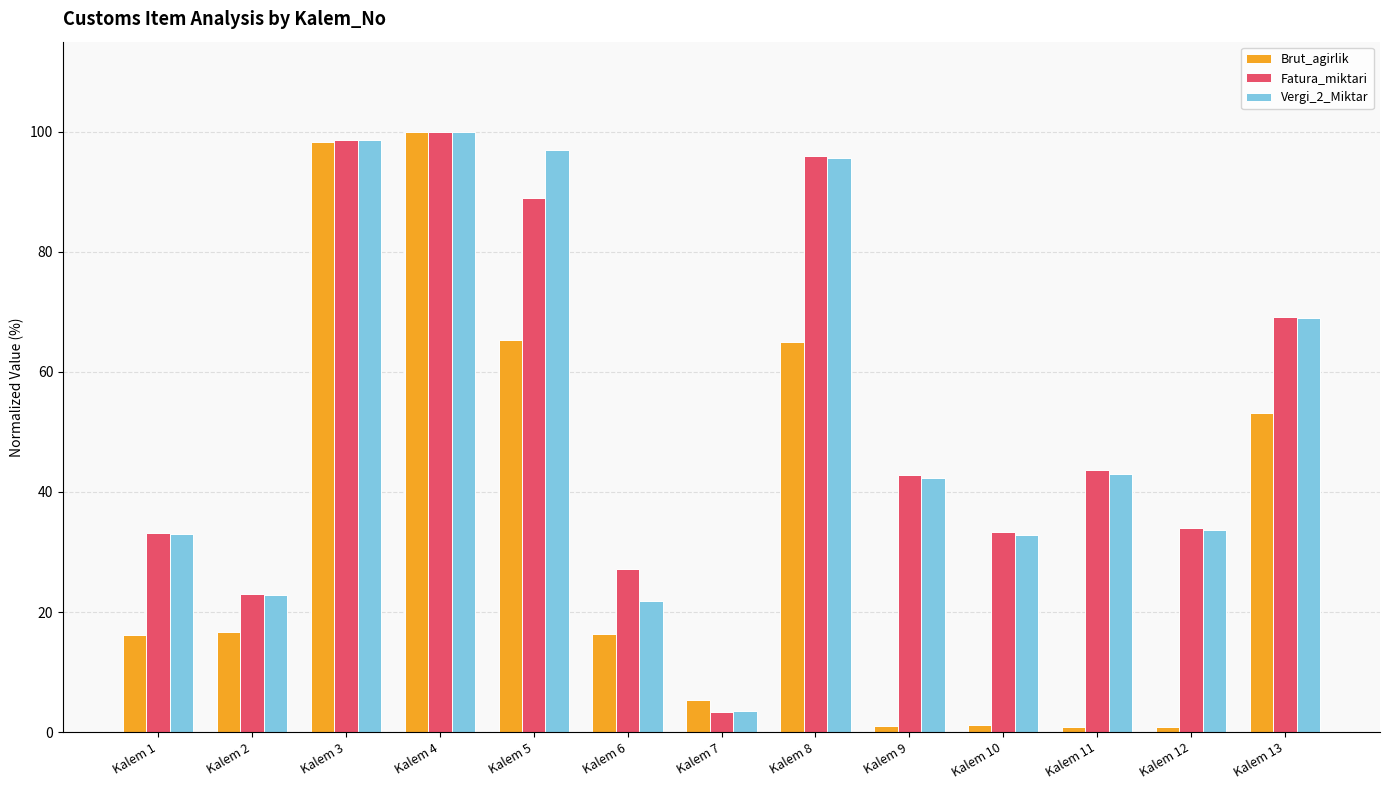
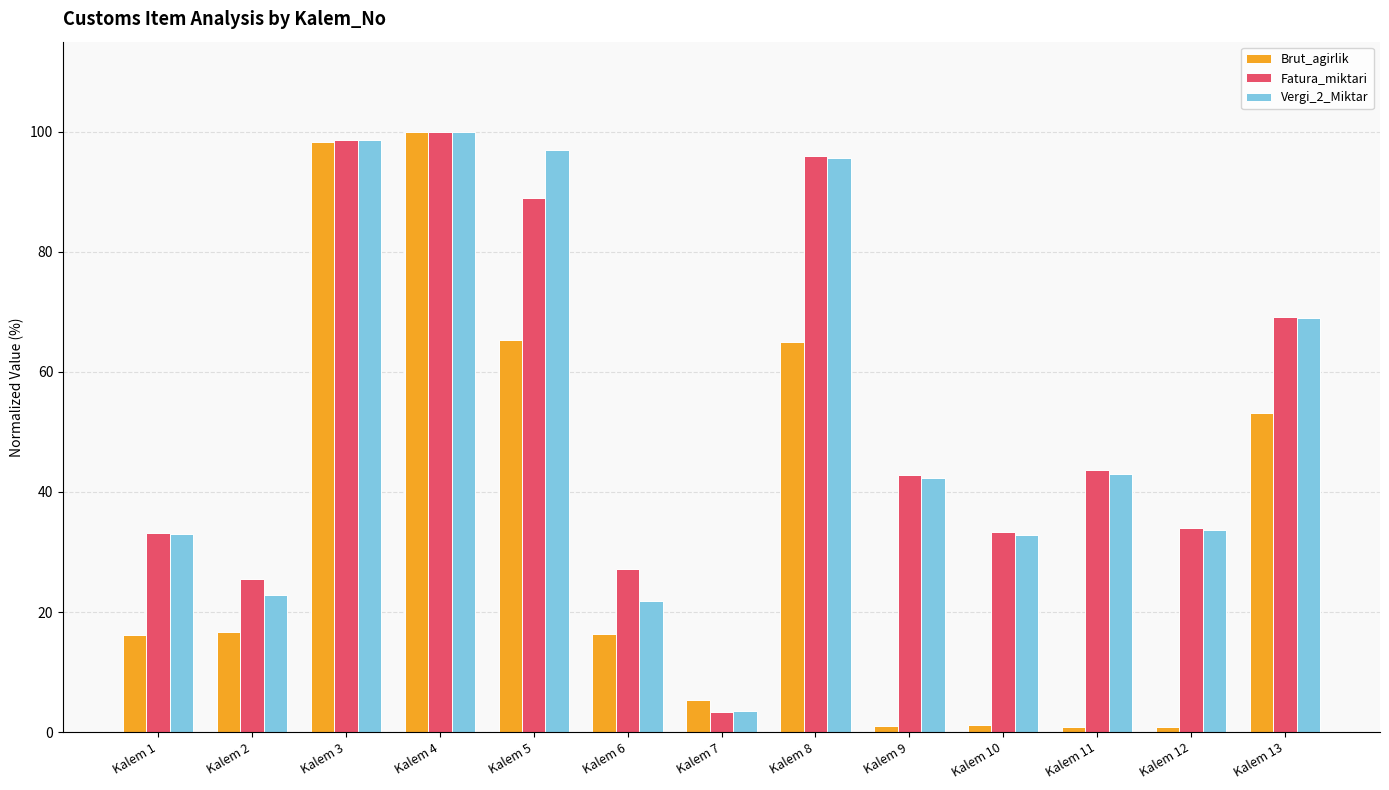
  {
    "Brut_agirlik": {
      "Kalem 1": 16,
      "Kalem 2": 17,
      "Kalem 3": 98,
      "Kalem 4": 100,
      "Kalem 5": 65,
      "Kalem 6": 16,
      "Kalem 7": 5,
      "Kalem 8": 65,
      "Kalem 9": 1,
      "Kalem 10": 1,
      "Kalem 11": 1,
      "Kalem 12": 1,
      "Kalem 13": 53
    },
    "Fatura_miktari": {
      "Kalem 1": 33,
-     "Kalem 2": 23,
+     "Kalem 2": 25,
      "Kalem 3": 99,
      "Kalem 4": 100,
      "Kalem 5": 89,
      "Kalem 6": 27,
      "Kalem 7": 3,
      "Kalem 8": 96,
      "Kalem 9": 43,
      "Kalem 10": 33,
      "Kalem 11": 44,
      "Kalem 12": 34,
      "Kalem 13": 69
    },
    "Vergi_2_Miktar": {
      "Kalem 1": 33,
      "Kalem 2": 23,
      "Kalem 3": 99,
      "Kalem 4": 100,
      "Kalem 5": 97,
      "Kalem 6": 22,
      "Kalem 7": 3,
      "Kalem 8": 96,
      "Kalem 9": 42,
      "Kalem 10": 33,
      "Kalem 11": 43,
      "Kalem 12": 34,
      "Kalem 13": 69
    }
  }
